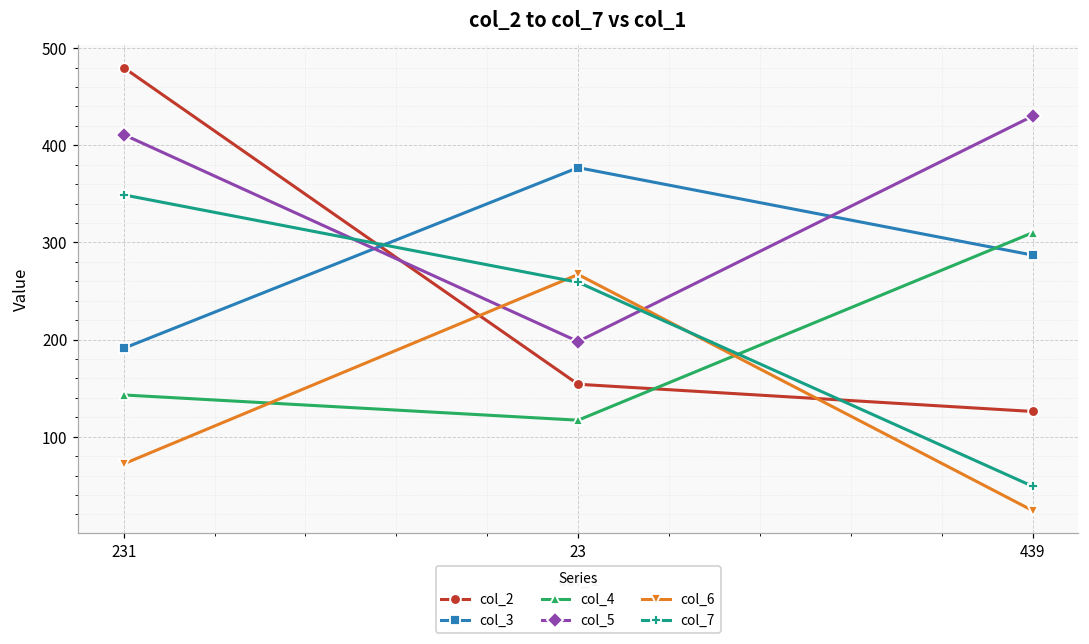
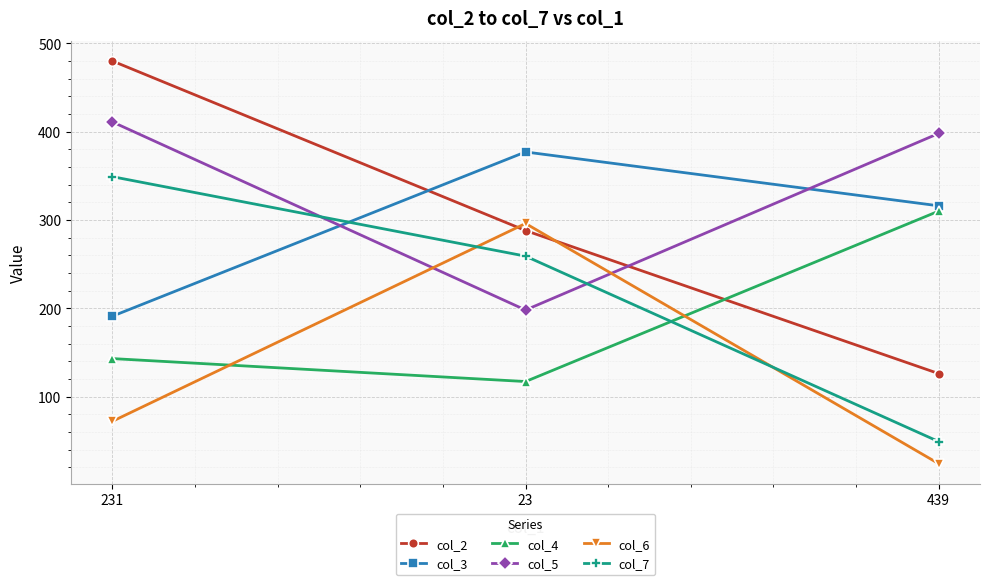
  {
    "col_2": {
      "231": 480,
-     "23": 150,
+     "23": 290,
      "439": 130
    },
    "col_3": {
      "231": 190,
      "23": 380,
-     "439": 290
+     "439": 320
    },
    "col_5": {
      "231": 410,
      "23": 200,
-     "439": 430
+     "439": 400
    },
    "col_6": {
      "231": 70,
-     "23": 270,
+     "23": 300,
      "439": 20
    }
  }
